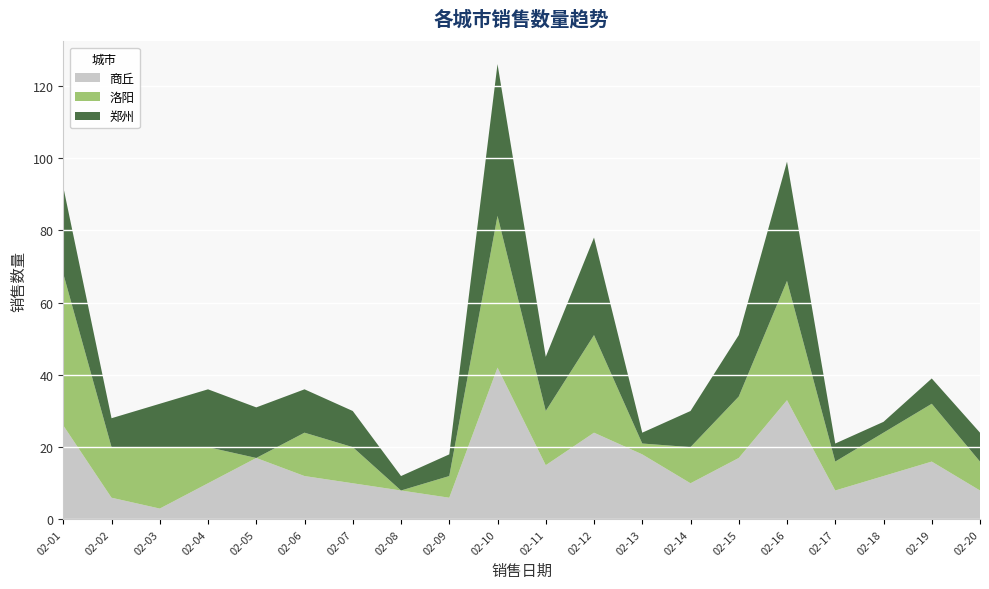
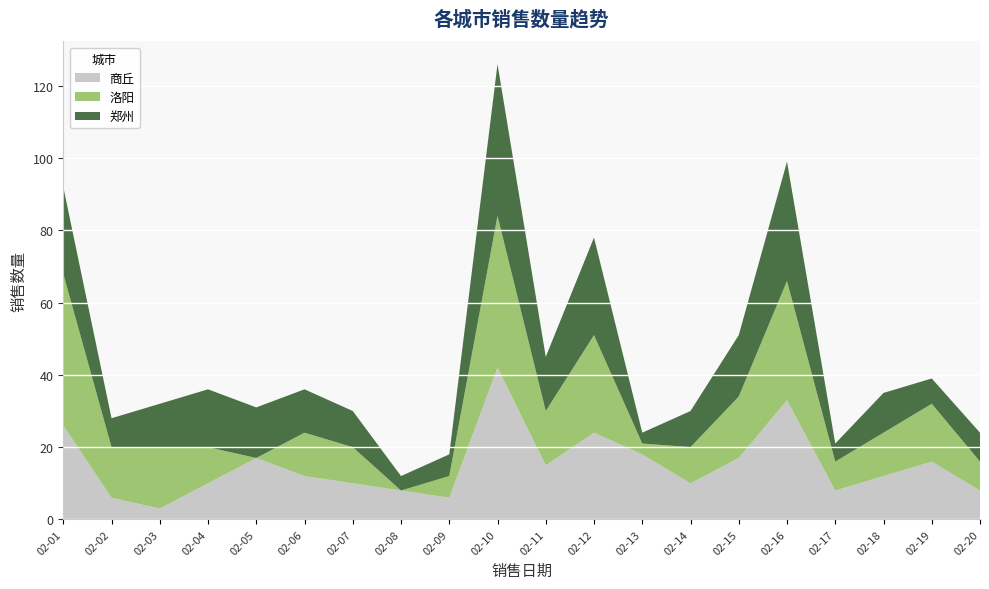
  {
    "商丘": {
      "02-01": 26,
      "02-02": 6,
      "02-03": 3,
      "02-04": 10,
      "02-06": 12,
      "02-07": 10,
      "02-09": 6,
      "02-10": 42,
      "02-11": 15,
      "02-12": 24,
      "02-13": 18,
      "02-14": 10,
      "02-15": 17,
      "02-16": 33,
      "02-17": 8,
      "02-18": 12,
      "02-19": 16,
      "02-20": 8
    },
    "洛阳": {
      "02-01": 42,
      "02-02": 14,
      "02-03": 17,
      "02-04": 10,
      "02-06": 12,
      "02-07": 10,
      "02-09": 6,
      "02-10": 42,
      "02-11": 15,
      "02-12": 27,
      "02-13": 3,
      "02-14": 10,
      "02-15": 17,
      "02-16": 33,
      "02-17": 8,
      "02-18": 12,
      "02-19": 16,
      "02-20": 8
    },
    "郑州": {
      "02-01": 24,
      "02-02": 8,
      "02-03": 12,
      "02-04": 16,
      "02-05": 14,
      "02-06": 12,
      "02-07": 10,
      "02-08": 4,
      "02-09": 6,
      "02-10": 42,
      "02-11": 15,
      "02-12": 27,
      "02-13": 3,
      "02-14": 10,
      "02-15": 17,
      "02-16": 33,
      "02-17": 5,
-     "02-18": 3,
+     "02-18": 11,
      "02-19": 7,
      "02-20": 8
    }
  }
